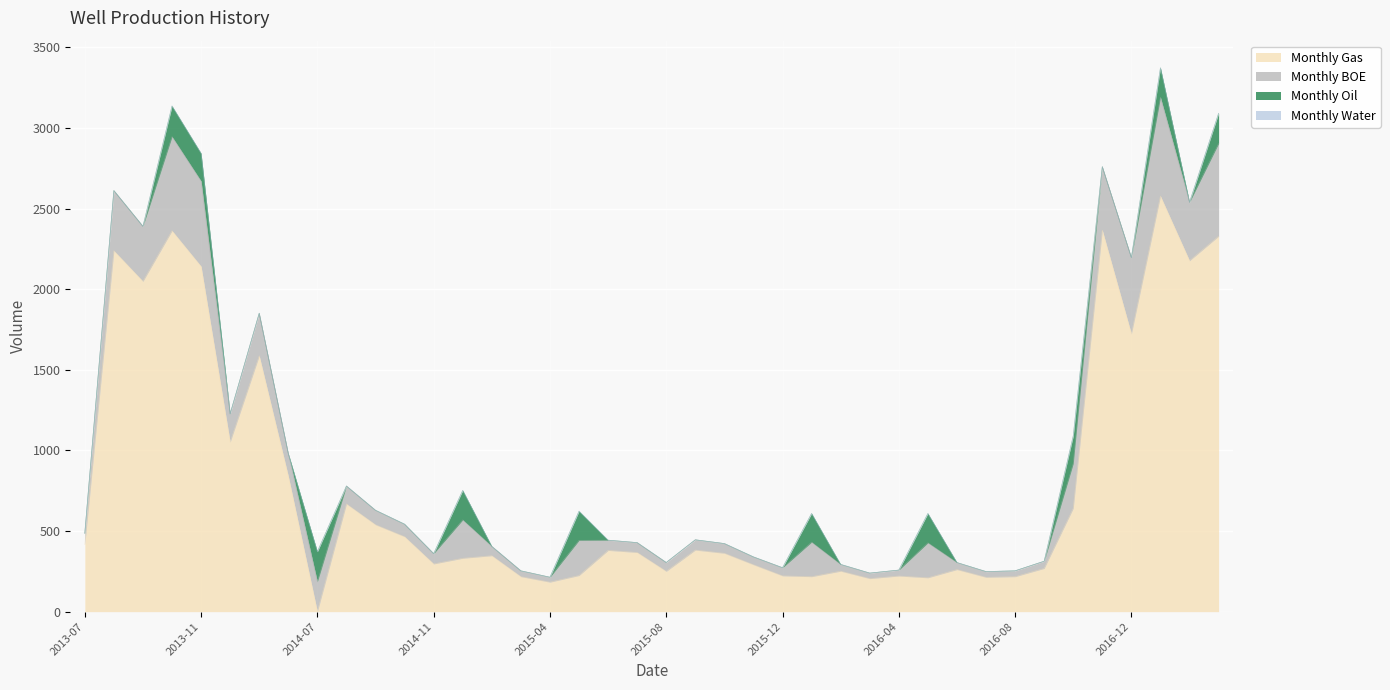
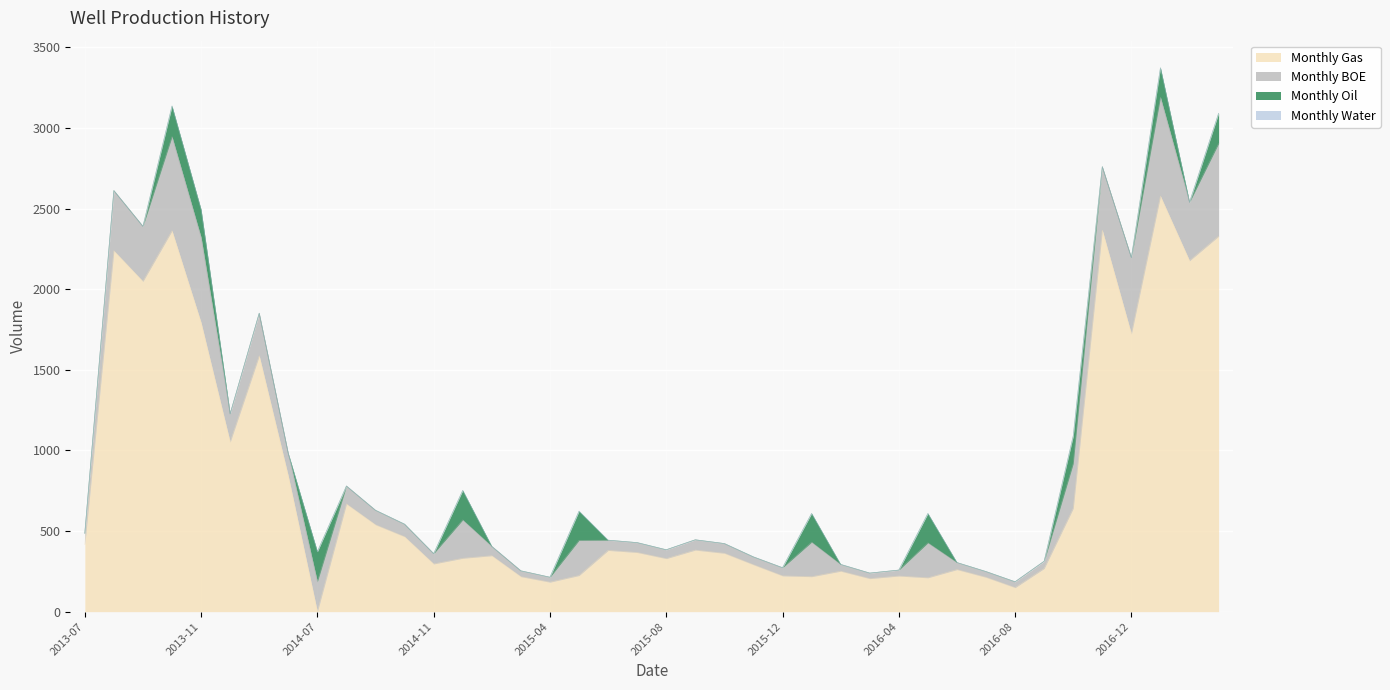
  {
    "Monthly Gas": {
      "2013-07": 420,
-     "2013-11": 2140,
+     "2013-11": 1790,
      "2014-07": 0,
      "2014-11": 300,
      "2015-04": 180,
-     "2015-08": 250,
+     "2015-08": 330,
      "2015-12": 220,
      "2016-04": 220,
-     "2016-08": 220,
+     "2016-08": 150,
      "2016-12": 1720
    }
  }
